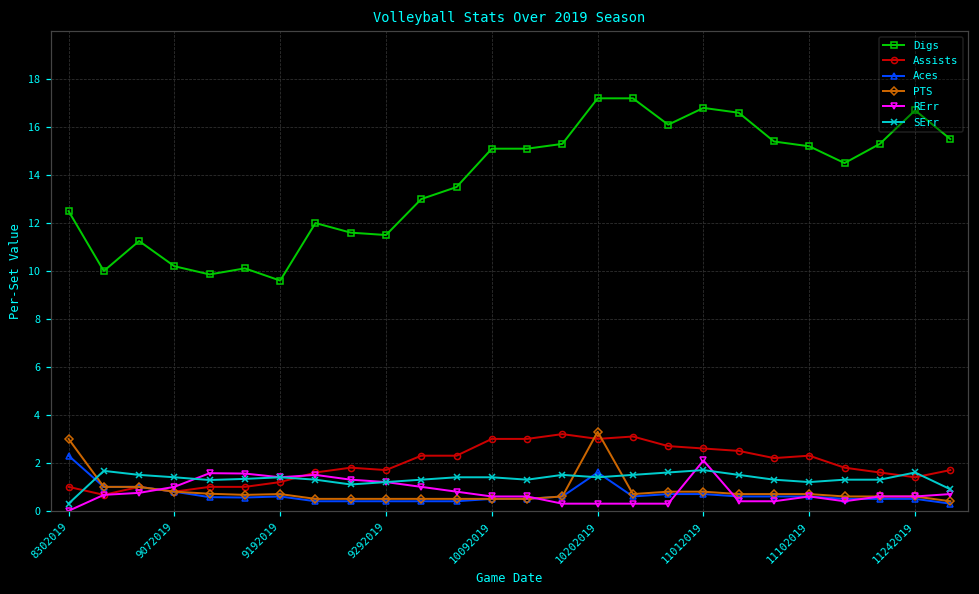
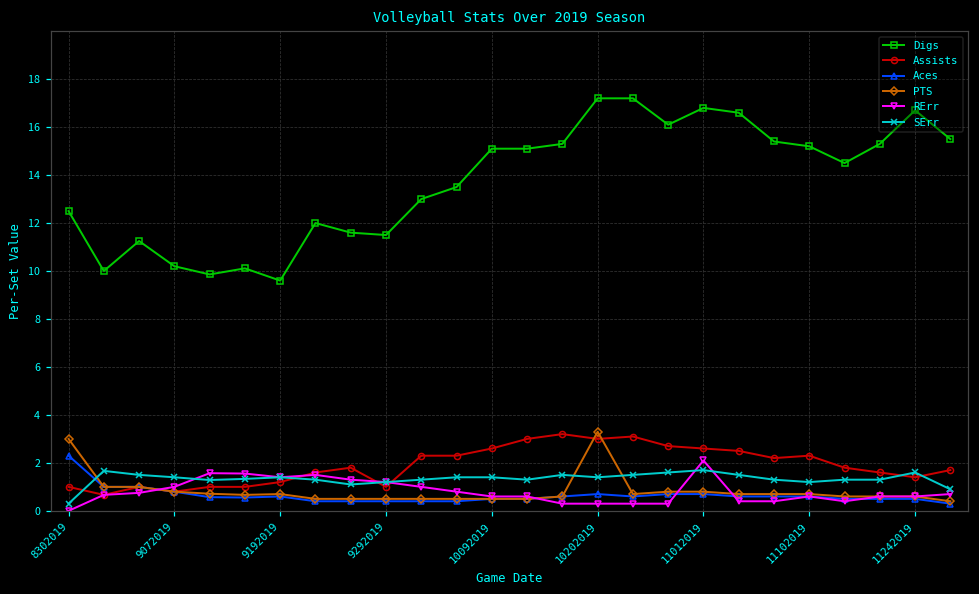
  {
    "Digs": {
      "8302019": 12.5,
      "9072019": 10.2,
      "9192019": 9.6,
      "9292019": 11.5,
      "10092019": 15.1,
      "10202019": 17.2,
      "11012019": 16.8,
      "11102019": 15.2
    },
    "Assists": {
      "8302019": 1.0,
      "9192019": 1.2,
-     "9292019": 1.7,
-     "10092019": 3.0,
+     "9292019": 1.0,
+     "10092019": 2.6,
      "10202019": 3.0,
      "11012019": 2.6,
      "11102019": 2.3,
      "11242019": 1.4
    },
    "Aces": {
      "8302019": 2.3,
-     "10202019": 1.6
+     "10202019": 0.7
    },
    "PTS": {
      "8302019": 3.0,
      "10202019": 3.3
    },
    "RErr": {
      "8302019": 0.0,
      "9072019": 1.0,
      "10202019": 0.3,
      "11012019": 2.1
    },
    "SErr": {
      "8302019": 0.3,
      "9072019": 1.4,
      "10092019": 1.4,
      "10202019": 1.4,
      "11012019": 1.7,
      "11102019": 1.2,
      "11242019": 1.6
    }
  }
